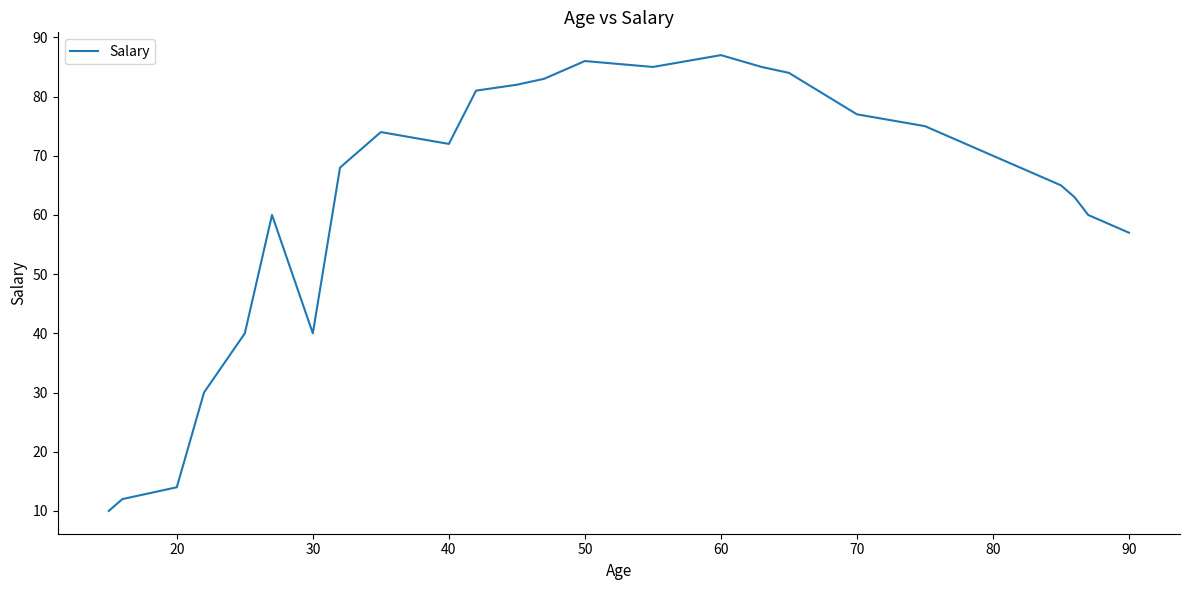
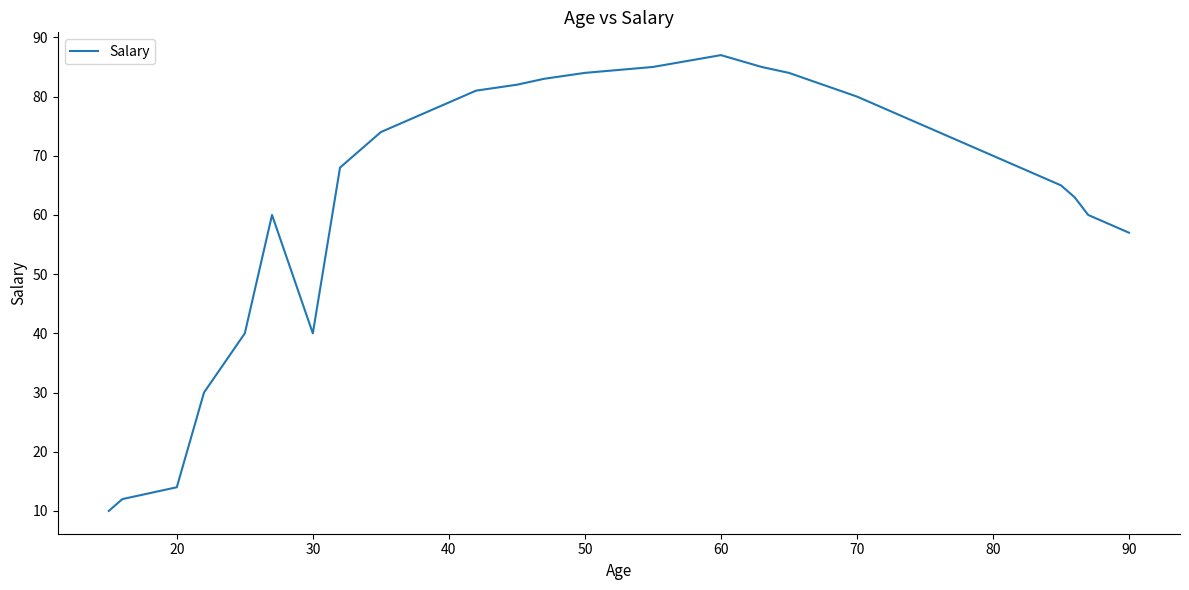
  {
    "20": 14,
    "30": 40,
-   "40": 72,
-   "50": 86,
+   "40": 79,
+   "50": 84,
    "60": 87,
-   "70": 77,
+   "70": 80,
    "80": 70,
    "90": 57
  }
